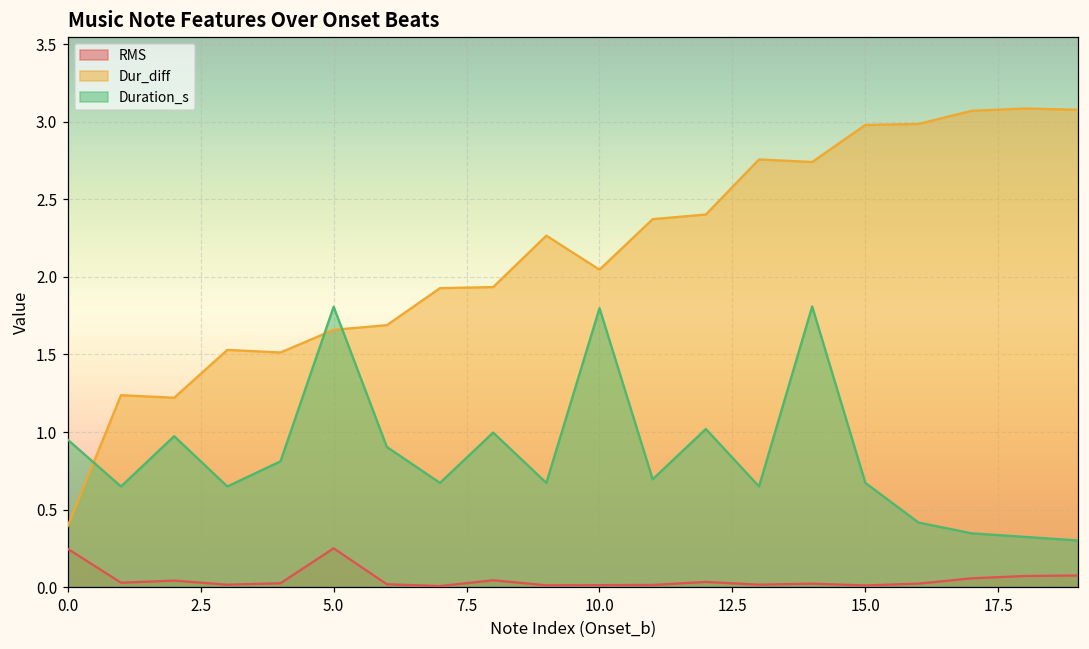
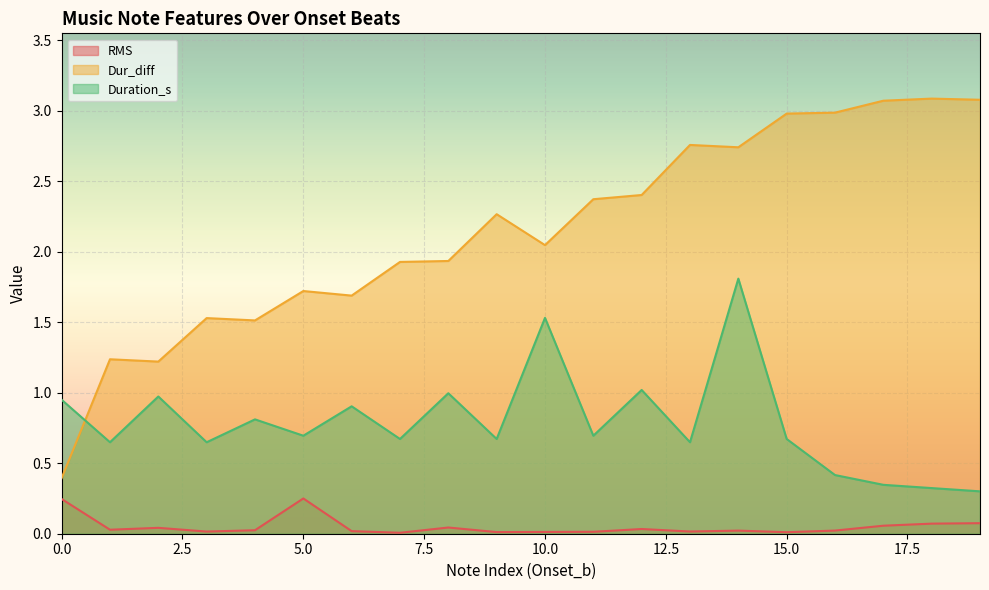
  {
    "RMS": {
      "0.0": 0.25,
      "5.0": 0.25,
      "10.0": 0.01,
      "15.0": 0.01
    },
    "Dur_diff": {
      "0.0": 0.39,
-     "5.0": 1.66,
+     "5.0": 1.72,
      "10.0": 2.05,
      "15.0": 2.98
    },
    "Duration_s": {
      "0.0": 0.95,
-     "5.0": 1.81,
-     "10.0": 1.80,
+     "5.0": 0.70,
+     "10.0": 1.53,
      "15.0": 0.67
    }
  }
